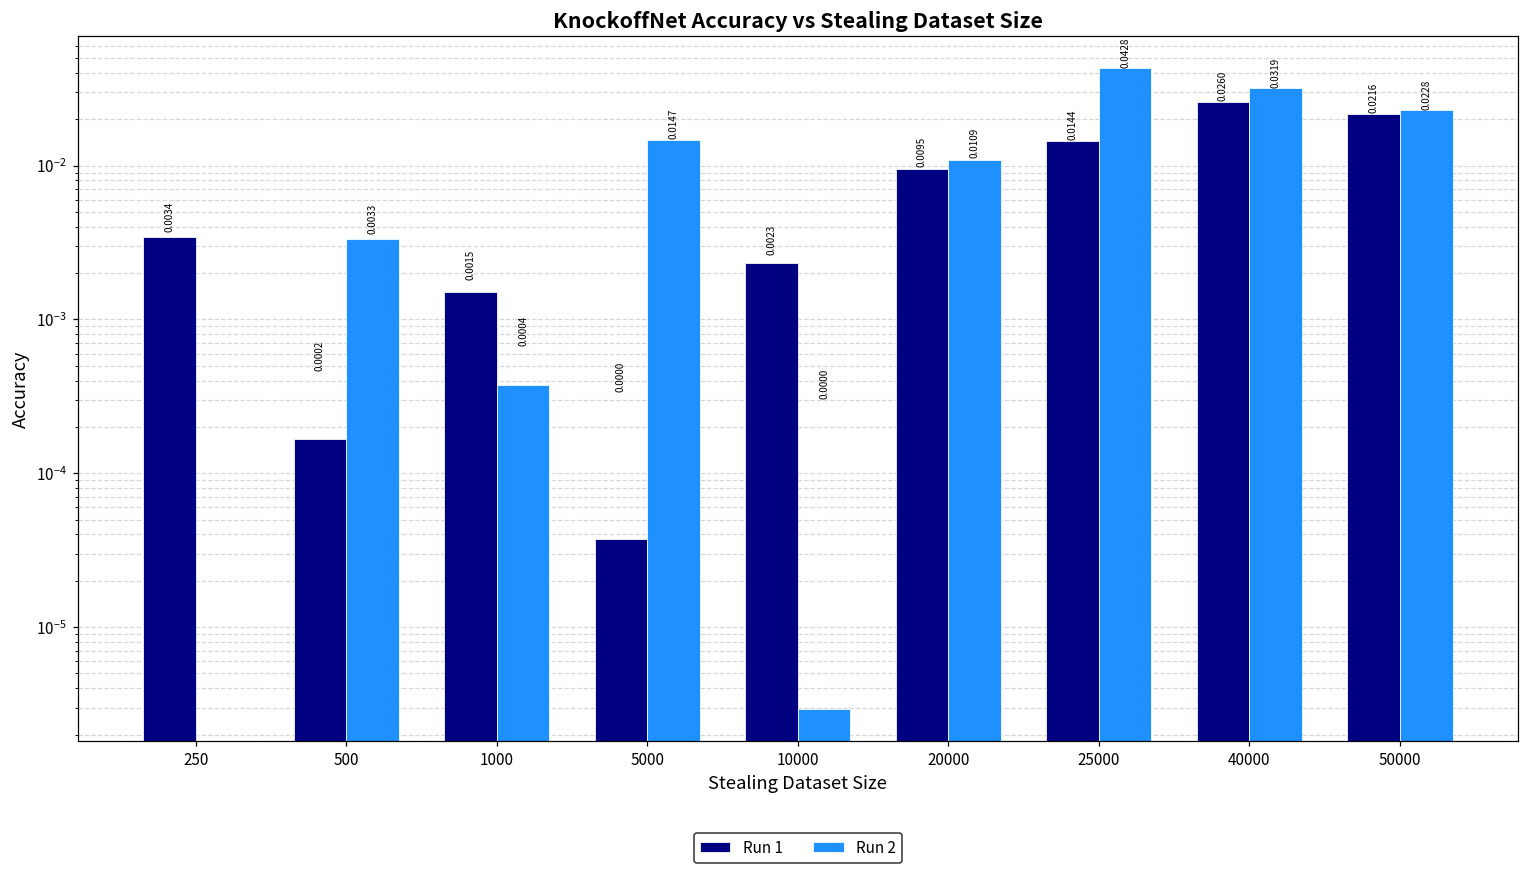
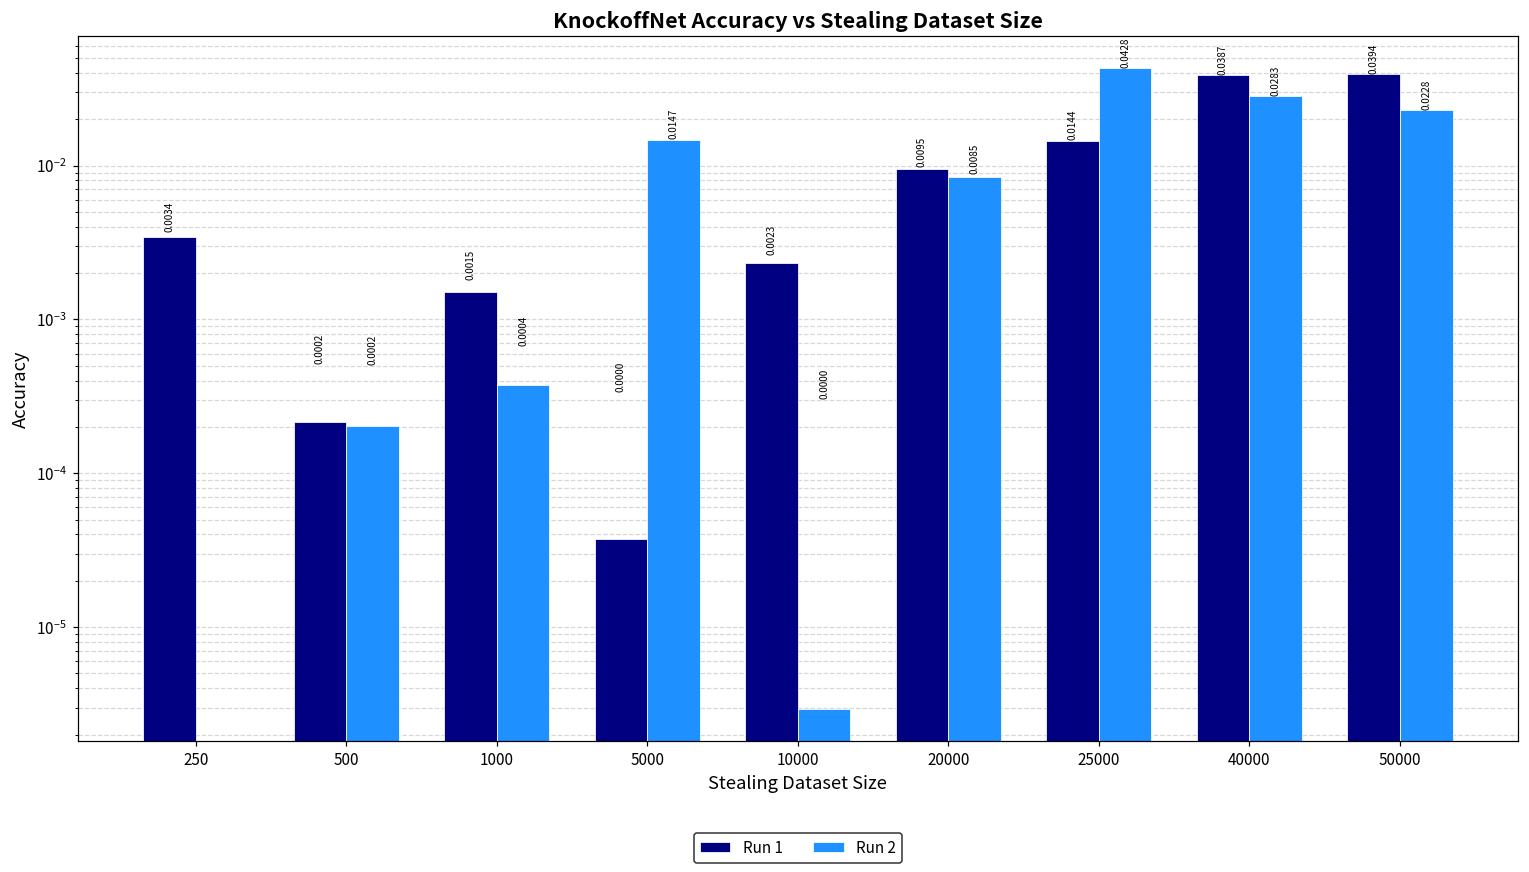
  {
    "Run 1": {
      "250": 0.0034,
-     "500": 0.00017,
+     "500": 0.00022,
      "1000": 0.0015,
      "10000": 0.0023,
      "20000": 0.0095,
      "25000": 0.0144,
-     "40000": 0.0260,
-     "50000": 0.0216
+     "40000": 0.0387,
+     "50000": 0.0394
    },
    "Run 2": {
-     "500": 0.0033,
+     "500": 0.0002,
      "5000": 0.0147,
-     "20000": 0.0109,
+     "20000": 0.0085,
      "25000": 0.0428,
-     "40000": 0.0319,
+     "40000": 0.0283,
      "50000": 0.0228
    }
  }
